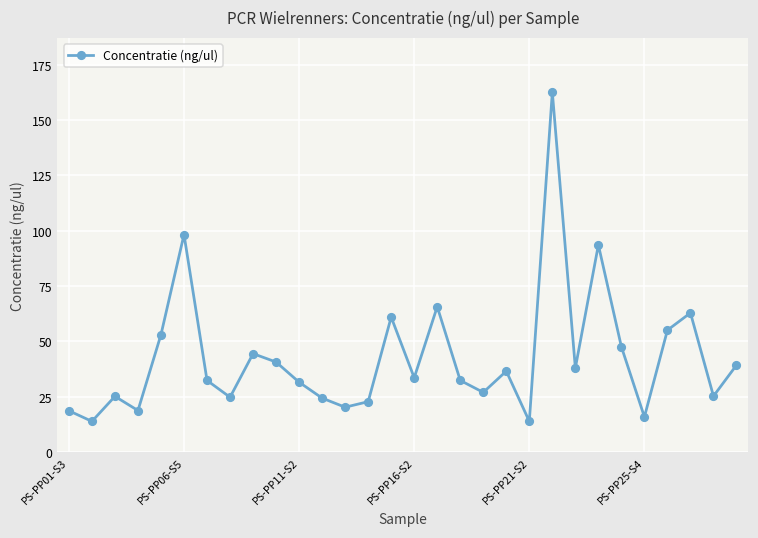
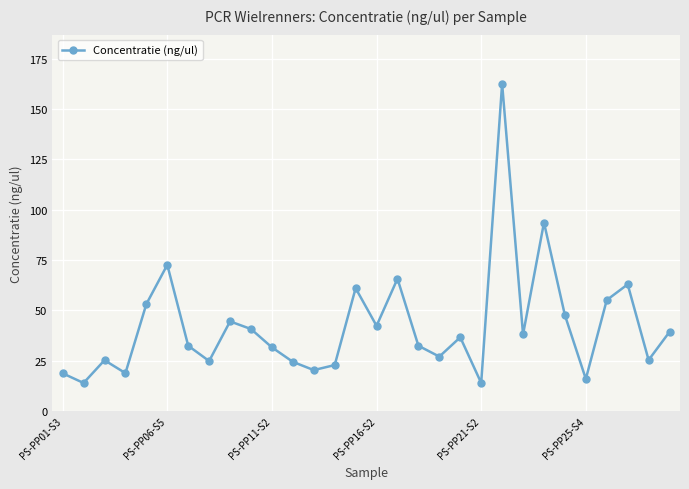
  {
    "PS-PP01-S3": 19,
-   "PS-PP06-S5": 98,
+   "PS-PP06-S5": 73,
    "PS-PP11-S2": 32,
-   "PS-PP16-S2": 34,
+   "PS-PP16-S2": 42,
    "PS-PP21-S2": 14,
    "PS-PP25-S4": 16
  }
